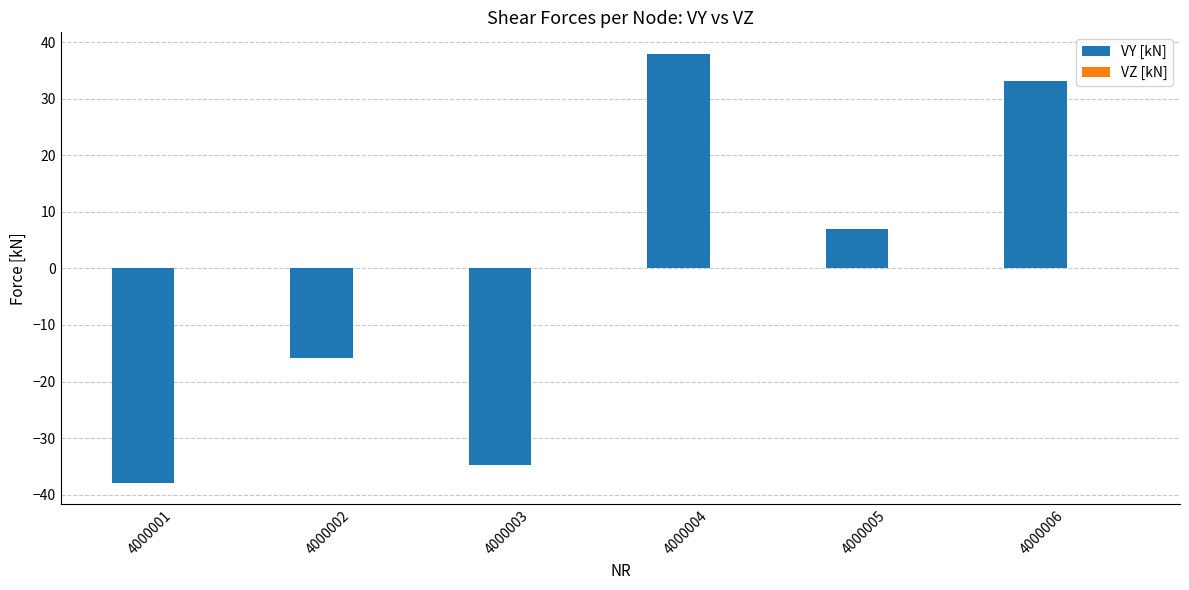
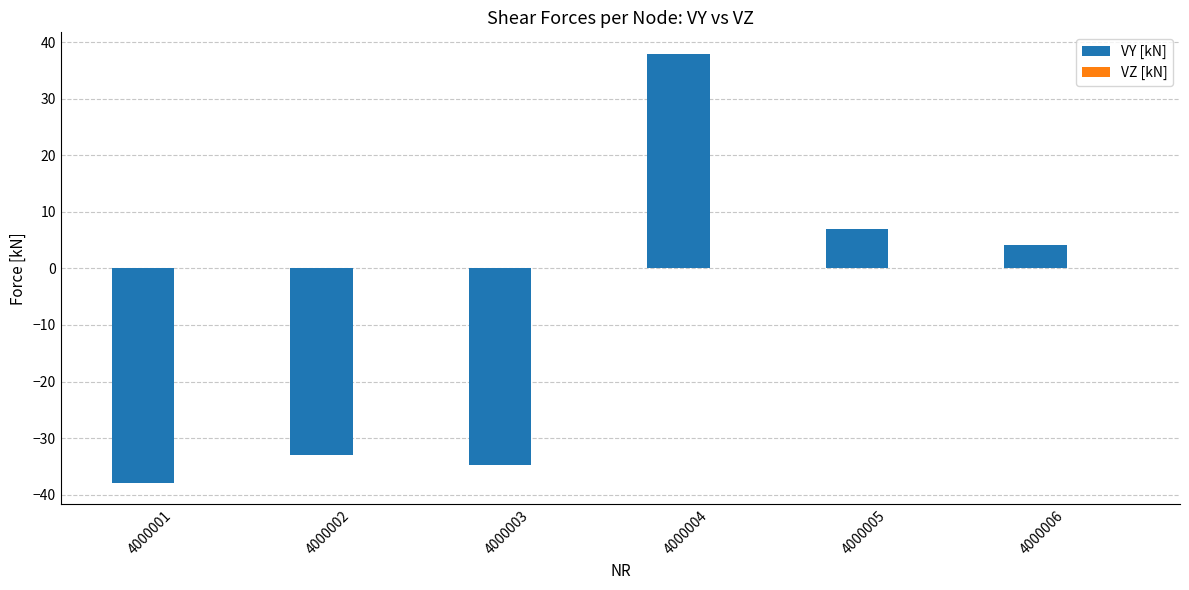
  {
    "VY [kN]": {
      "4000001": -38,
-     "4000002": -16,
+     "4000002": -33,
      "4000003": -35,
      "4000004": 38,
      "4000005": 7,
-     "4000006": 33
+     "4000006": 4
    },
    "VZ [kN]": {
      "4000001": 0,
      "4000002": 0,
      "4000003": 0,
      "4000004": 0,
      "4000005": 0,
      "4000006": 0
    }
  }
